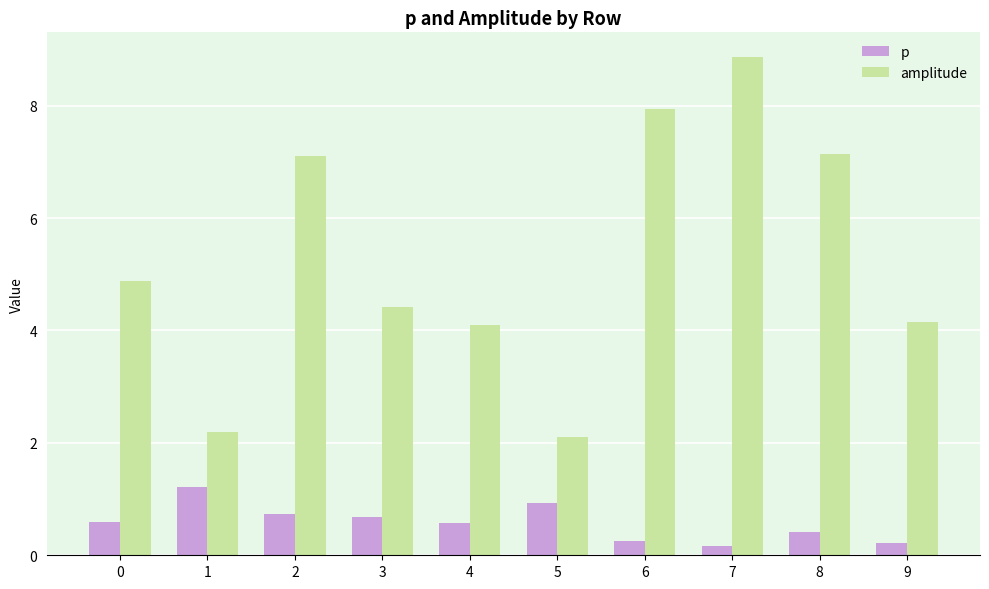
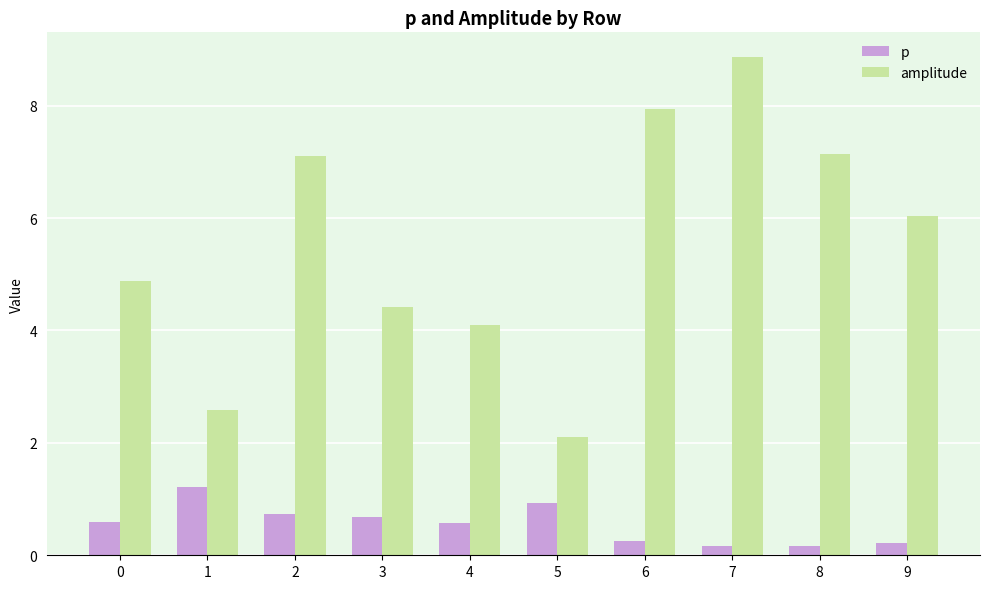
  {
    "p": {
      "0": 0.6,
      "1": 1.2,
      "2": 0.7,
      "3": 0.7,
      "4": 0.6,
      "5": 0.9,
      "6": 0.3,
      "7": 0.2,
-     "8": 0.4,
+     "8": 0.2,
      "9": 0.2
    },
    "amplitude": {
      "0": 4.9,
-     "1": 2.2,
+     "1": 2.6,
      "2": 7.1,
      "3": 4.4,
      "4": 4.1,
      "5": 2.1,
      "6": 7.9,
      "7": 8.9,
      "8": 7.1,
-     "9": 4.1
+     "9": 6.0
    }
  }
